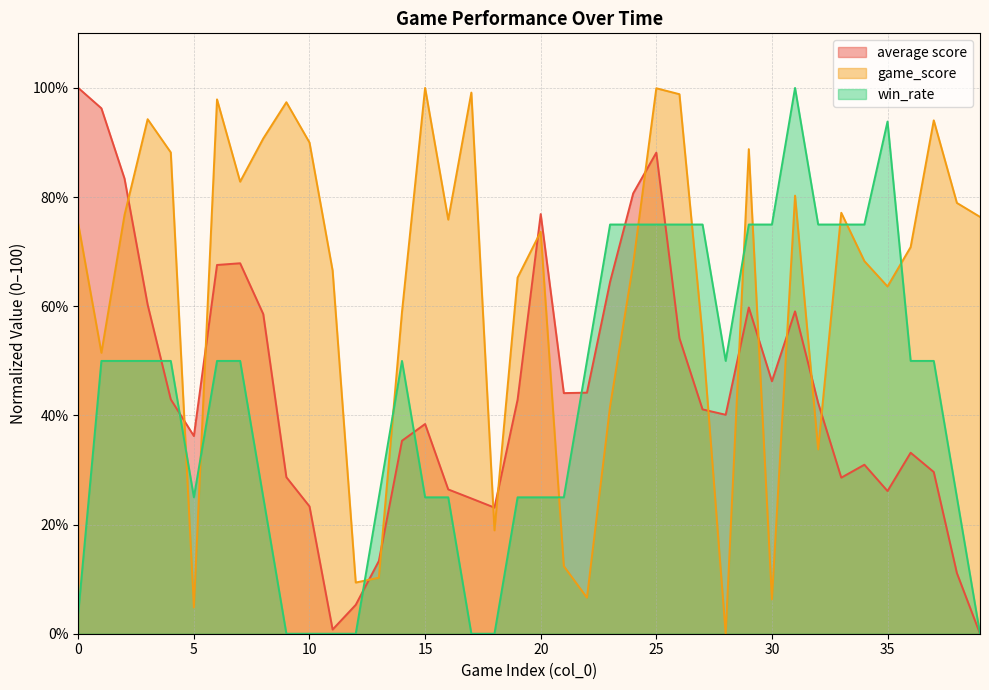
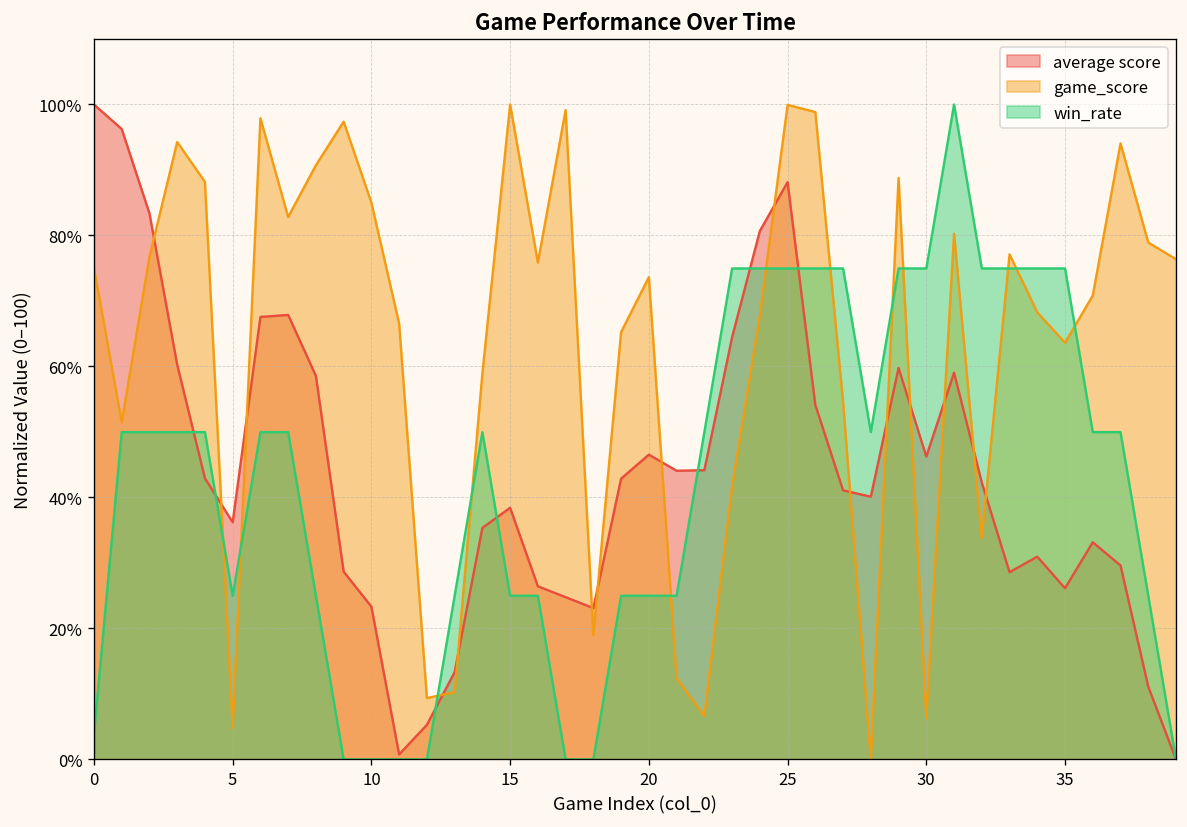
  {
    "average score": {
      "0": "100%",
      "5": "36%",
      "10": "23%",
      "15": "38%",
-     "20": "77%",
+     "20": "47%",
      "25": "88%",
      "30": "46%",
      "35": "26%"
    },
    "game_score": {
      "0": "75%",
      "5": "5%",
-     "10": "90%",
+     "10": "85%",
      "15": "100%",
      "20": "74%",
      "25": "100%",
      "30": "6%",
      "35": "64%"
    },
    "win_rate": {
      "0": "4%",
      "5": "25%",
      "10": "0%",
      "15": "25%",
      "20": "25%",
      "25": "75%",
      "30": "75%",
-     "35": "94%"
+     "35": "75%"
    }
  }
